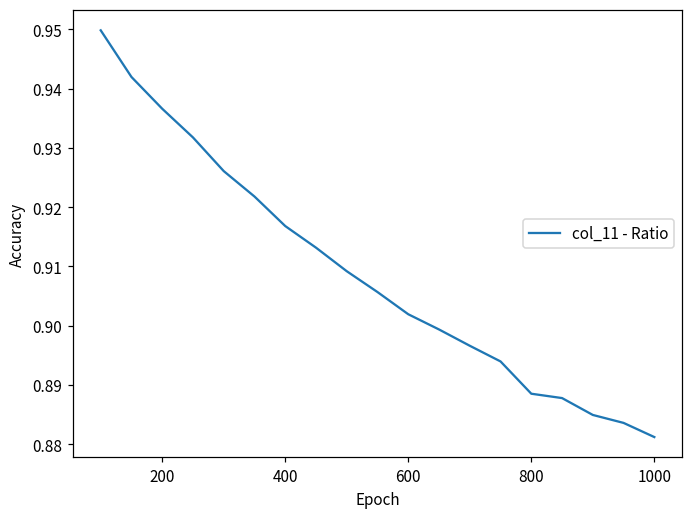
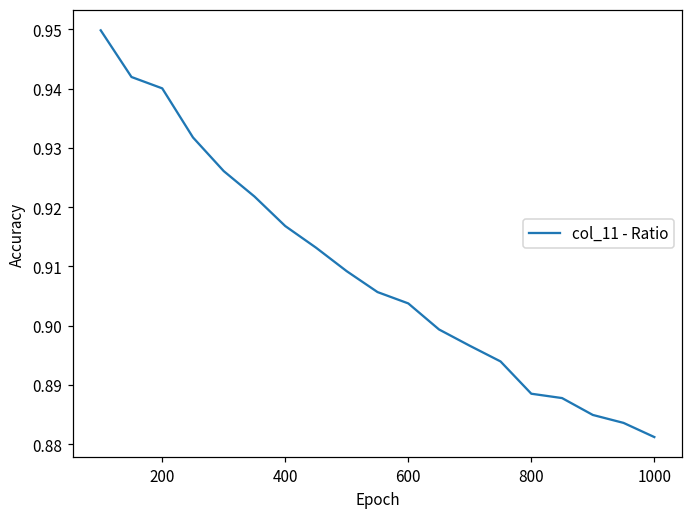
  {
-   "200": 0.937,
+   "200": 0.940,
    "400": 0.917,
-   "600": 0.902,
+   "600": 0.904,
    "800": 0.889,
    "1000": 0.881
  }
